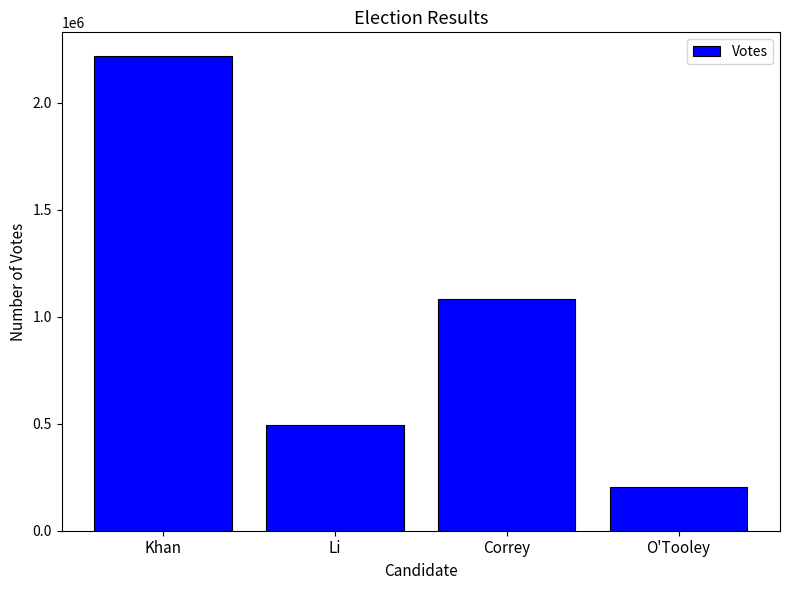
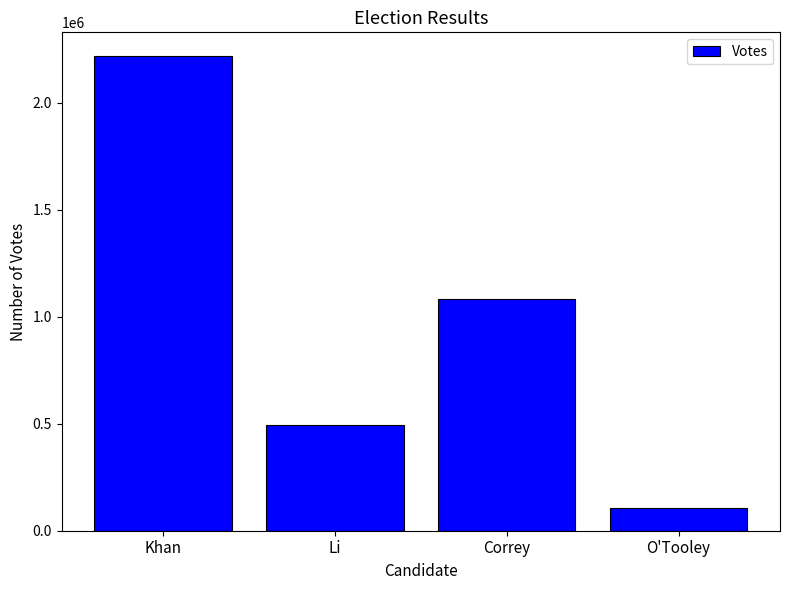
  {
    "Khan": 2220000,
    "Li": 490000,
    "Correy": 1080000,
-   "O'Tooley": 200000
+   "O'Tooley": 110000
  }
